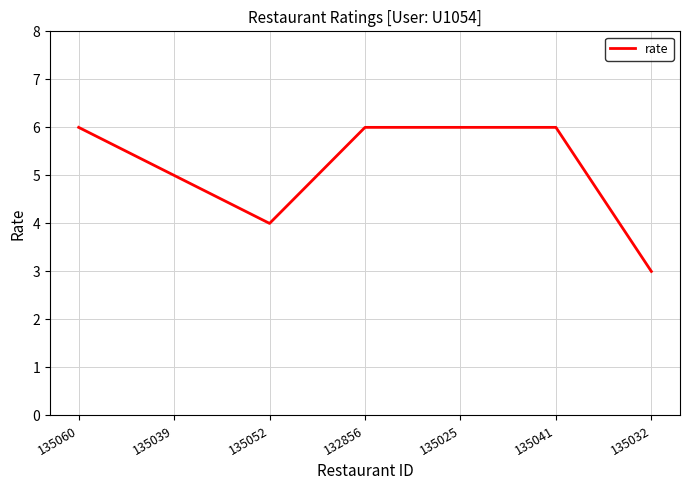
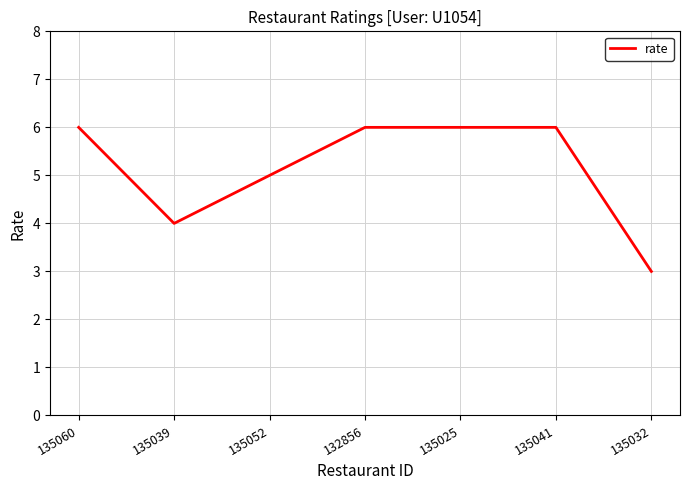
  {
    "135060": 6,
-   "135039": 5,
-   "135052": 4,
+   "135039": 4,
+   "135052": 5,
    "132856": 6,
    "135025": 6,
    "135041": 6,
    "135032": 3
  }
